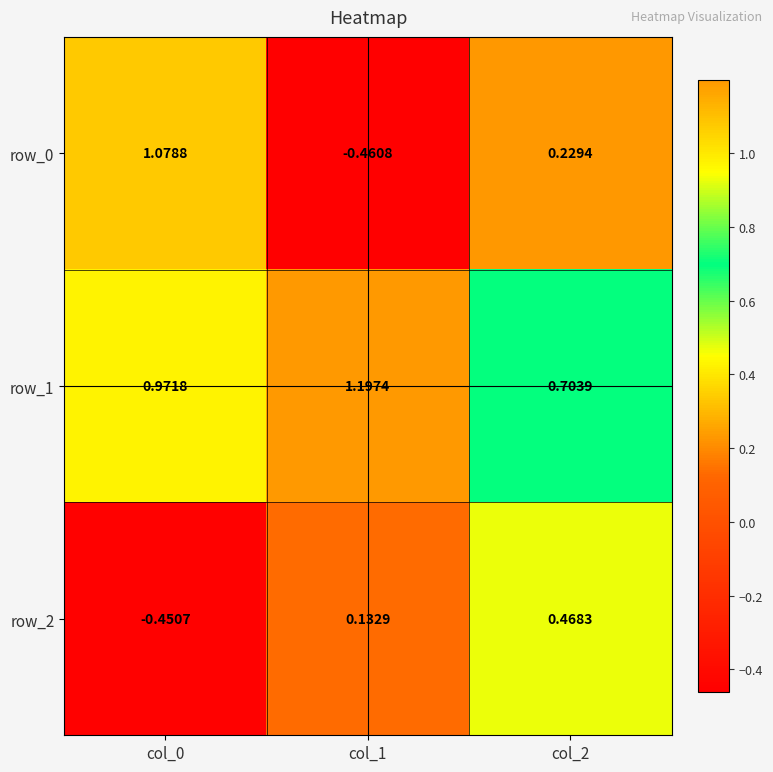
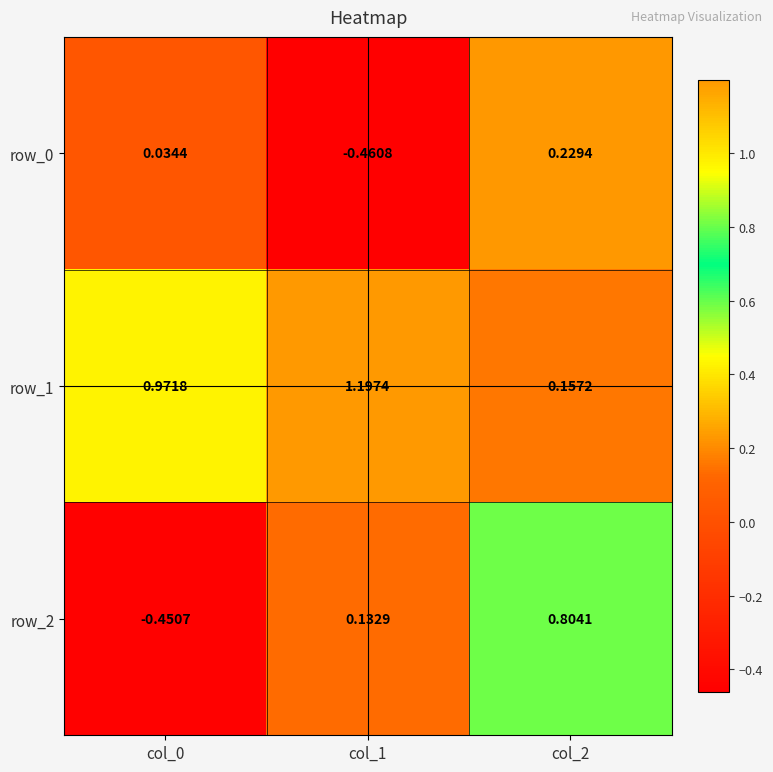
  {
    "row_0": {
-     "col_0": 1.0788,
+     "col_0": 0.0344,
      "col_1": -0.4608,
      "col_2": 0.2294
    },
    "row_1": {
      "col_0": 0.9718,
      "col_1": 1.1974,
-     "col_2": 0.7039
+     "col_2": 0.1572
    },
    "row_2": {
      "col_0": -0.4507,
      "col_1": 0.1329,
-     "col_2": 0.4683
+     "col_2": 0.8041
    }
  }
